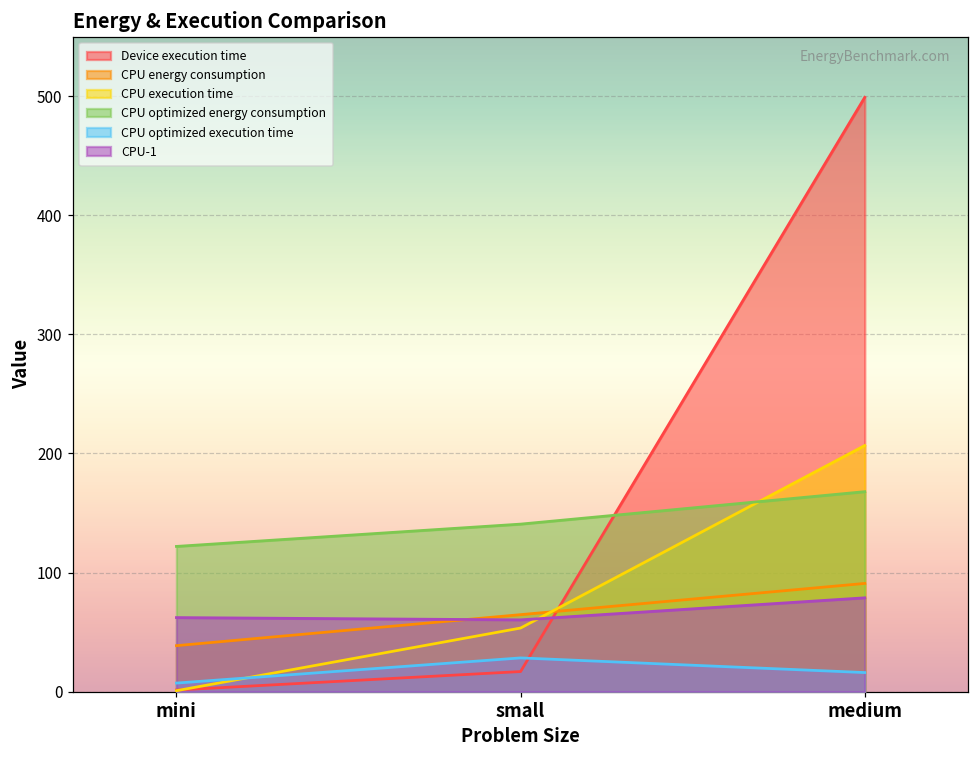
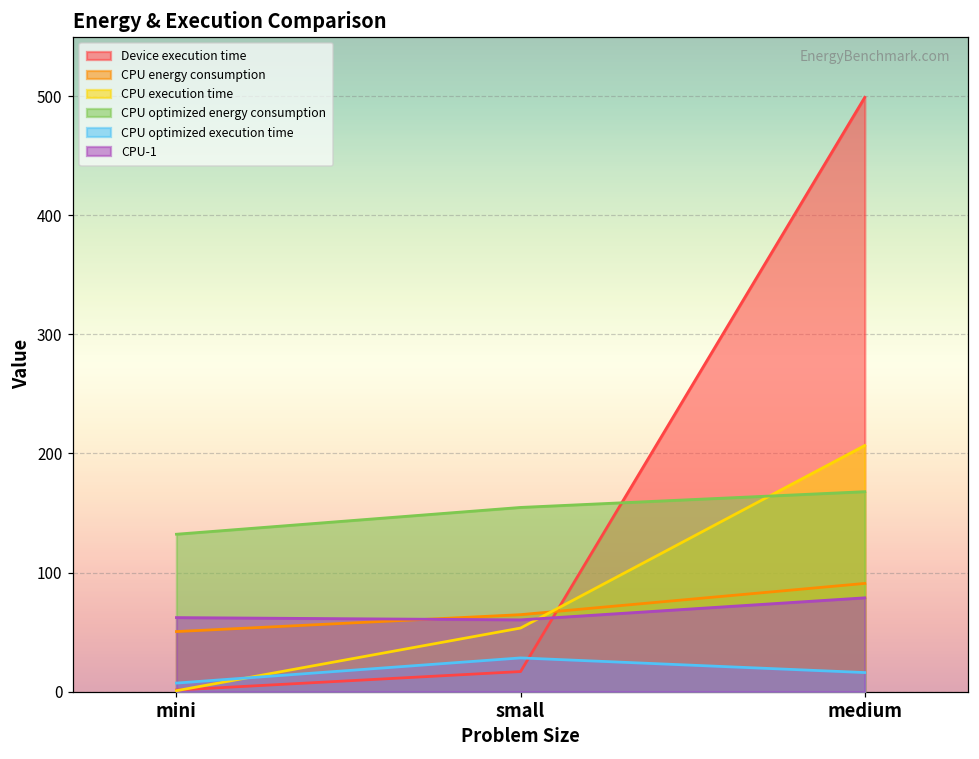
  {
    "Device execution time": {
      "small": 17,
      "medium": 499
    },
    "CPU energy consumption": {
-     "mini": 39,
+     "mini": 50,
      "small": 65,
      "medium": 91
    },
    "CPU execution time": {
      "small": 53,
      "medium": 207
    },
    "CPU optimized energy consumption": {
-     "mini": 122,
-     "small": 141,
+     "mini": 132,
+     "small": 155,
      "medium": 168
    },
    "CPU optimized execution time": {
      "mini": 7,
      "small": 28,
      "medium": 16
    },
    "CPU-1": {
      "mini": 62,
      "small": 60,
      "medium": 79
    }
  }
